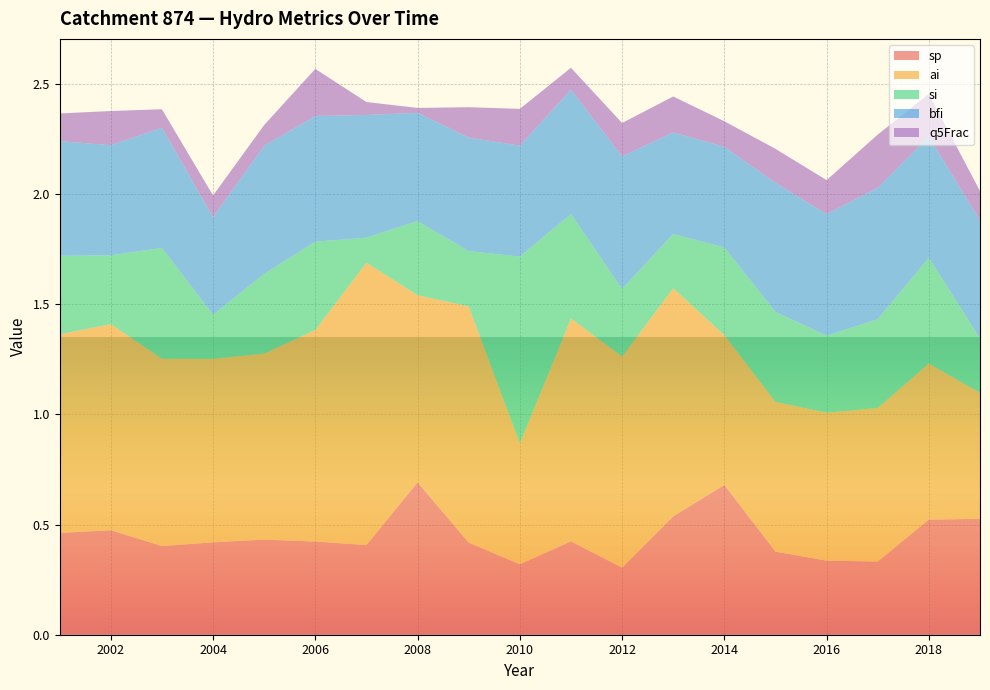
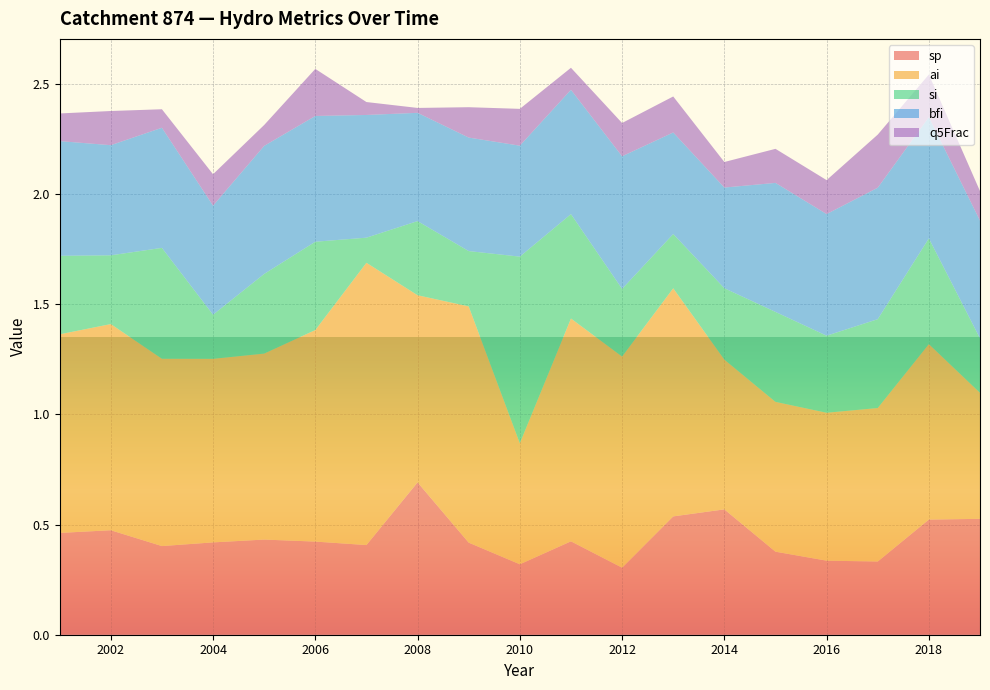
  {
    "sp": {
      "2002": 0.47,
      "2004": 0.42,
      "2006": 0.42,
      "2008": 0.69,
      "2010": 0.32,
      "2012": 0.30,
-     "2014": 0.68,
+     "2014": 0.57,
      "2016": 0.34,
      "2018": 0.52
    },
    "ai": {
      "2002": 0.94,
      "2004": 0.83,
      "2006": 0.96,
      "2008": 0.85,
      "2010": 0.55,
      "2012": 0.96,
      "2014": 0.68,
      "2016": 0.67,
-     "2018": 0.71
+     "2018": 0.80
    },
    "si": {
      "2002": 0.31,
      "2004": 0.20,
      "2006": 0.40,
      "2008": 0.34,
      "2010": 0.85,
      "2012": 0.31,
-     "2014": 0.40,
+     "2014": 0.32,
      "2016": 0.35,
      "2018": 0.48
    },
    "bfi": {
      "2002": 0.50,
-     "2004": 0.44,
+     "2004": 0.50,
      "2006": 0.57,
      "2008": 0.49,
      "2010": 0.50,
      "2012": 0.60,
      "2014": 0.46,
      "2016": 0.55
    },
    "q5Frac": {
      "2002": 0.16,
-     "2004": 0.10,
+     "2004": 0.14,
      "2006": 0.21,
      "2008": 0.02,
      "2010": 0.17,
      "2012": 0.15,
      "2014": 0.12,
      "2016": 0.15
    }
  }
